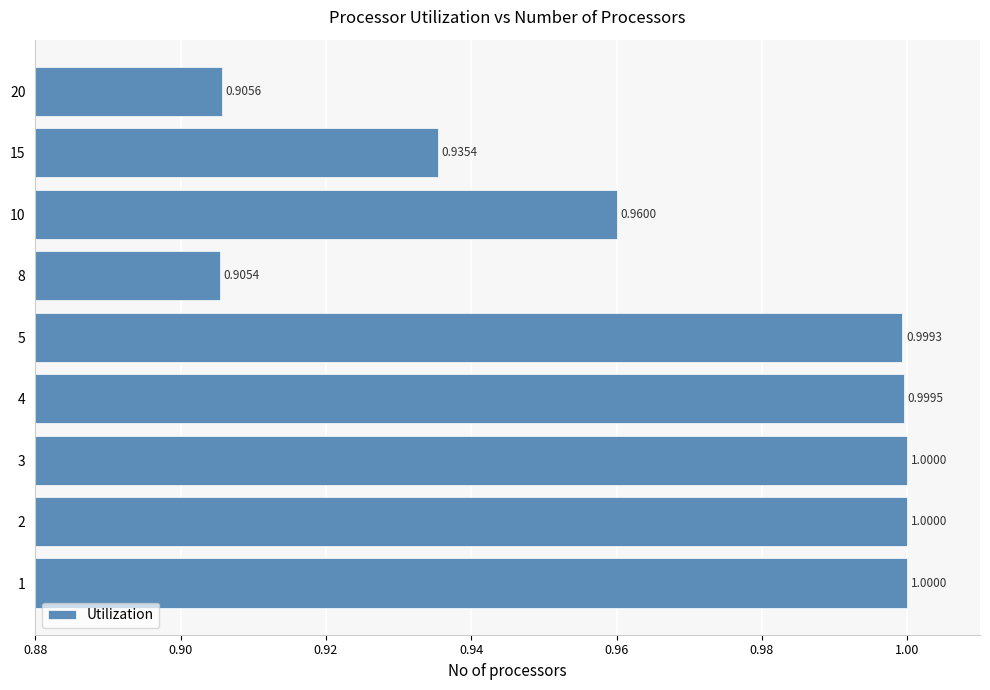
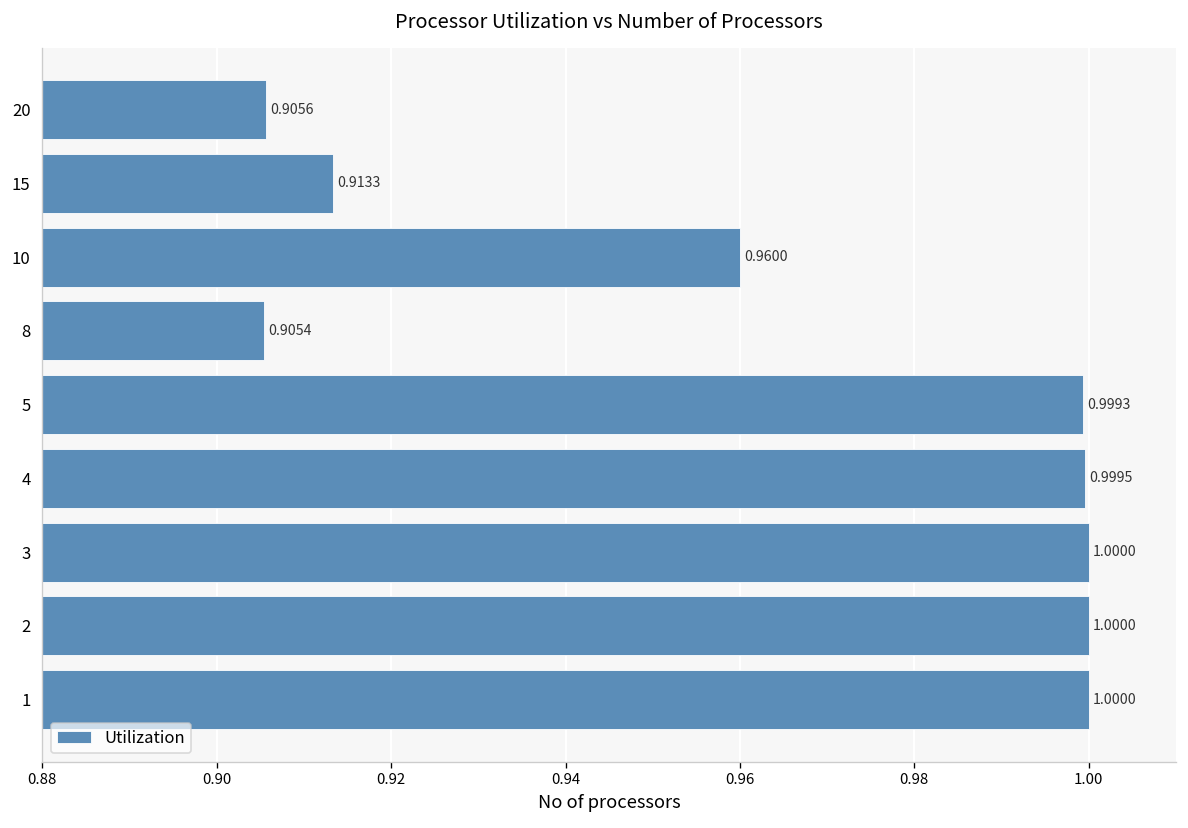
  {
    "20": 0.9056,
-   "15": 0.9354,
+   "15": 0.9133,
    "10": 0.9600,
    "8": 0.9054,
    "5": 0.9993,
    "4": 0.9995,
    "3": 1.0000,
    "2": 1.0000,
    "1": 1.0000
  }
